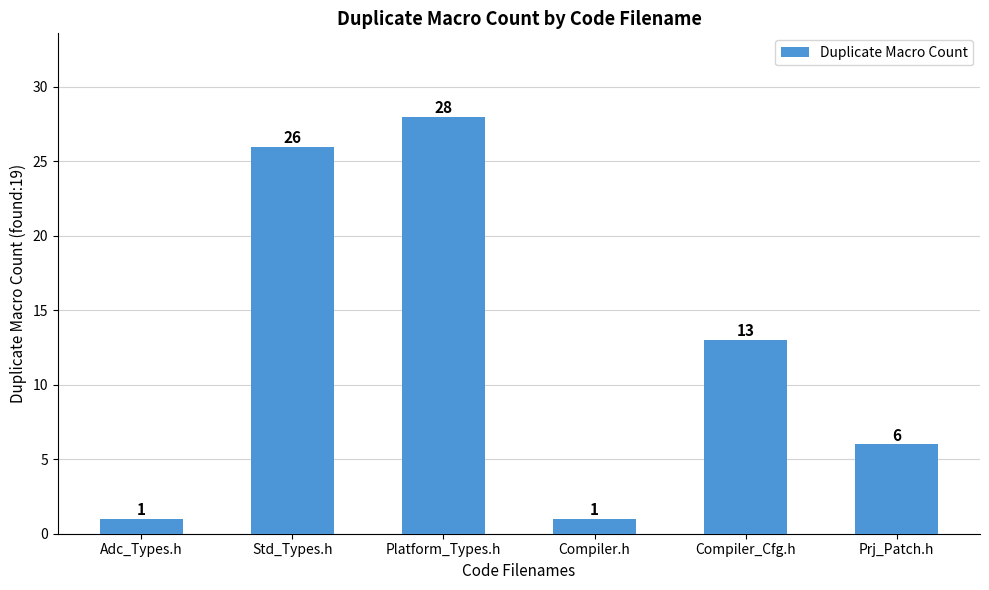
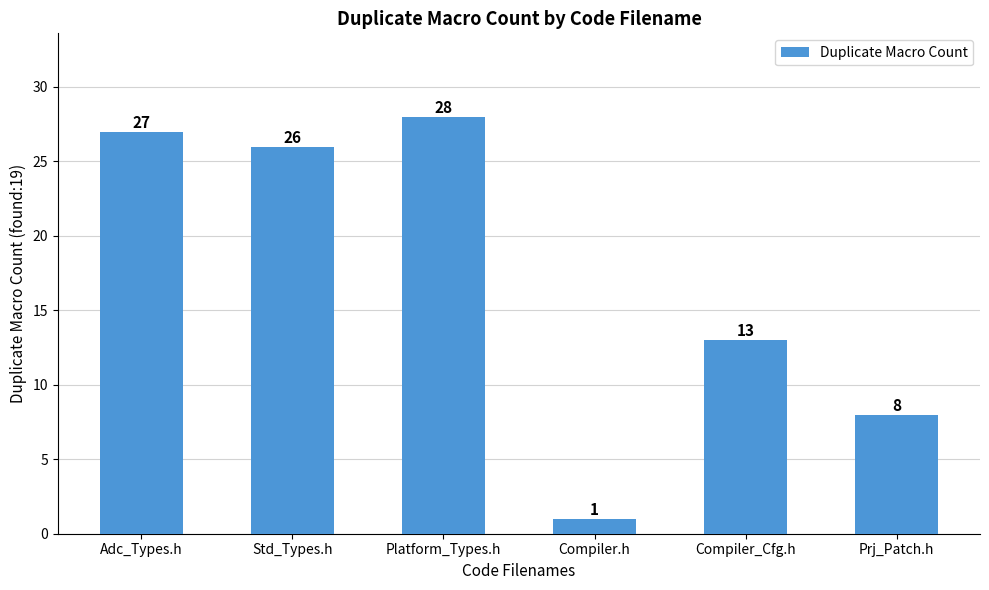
  {
-   "Adc_Types.h": 1,
+   "Adc_Types.h": 27,
    "Std_Types.h": 26,
    "Platform_Types.h": 28,
    "Compiler.h": 1,
    "Compiler_Cfg.h": 13,
-   "Prj_Patch.h": 6
+   "Prj_Patch.h": 8
  }
